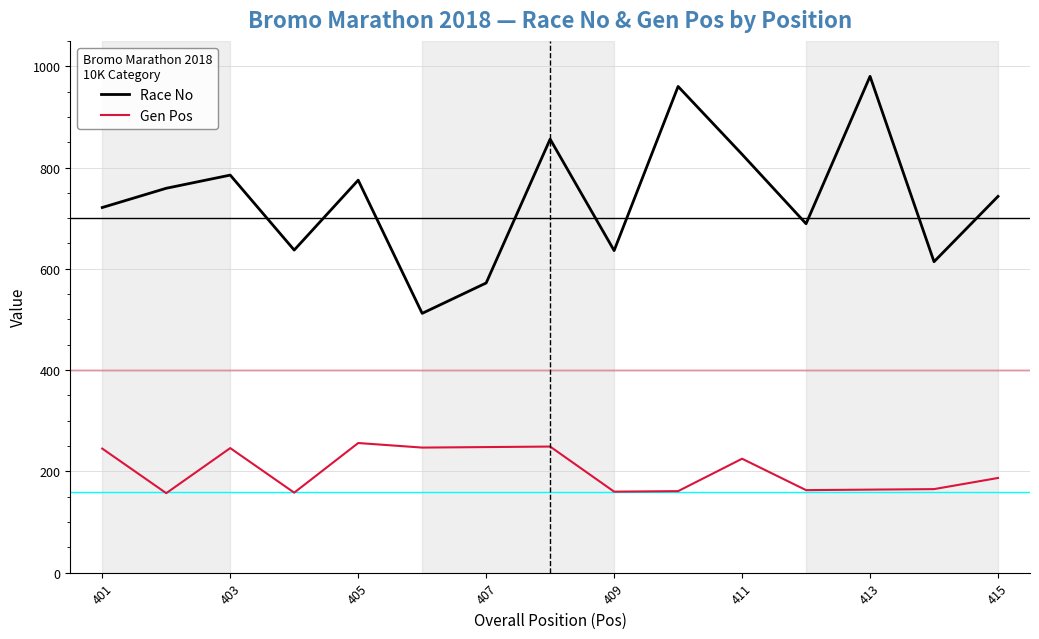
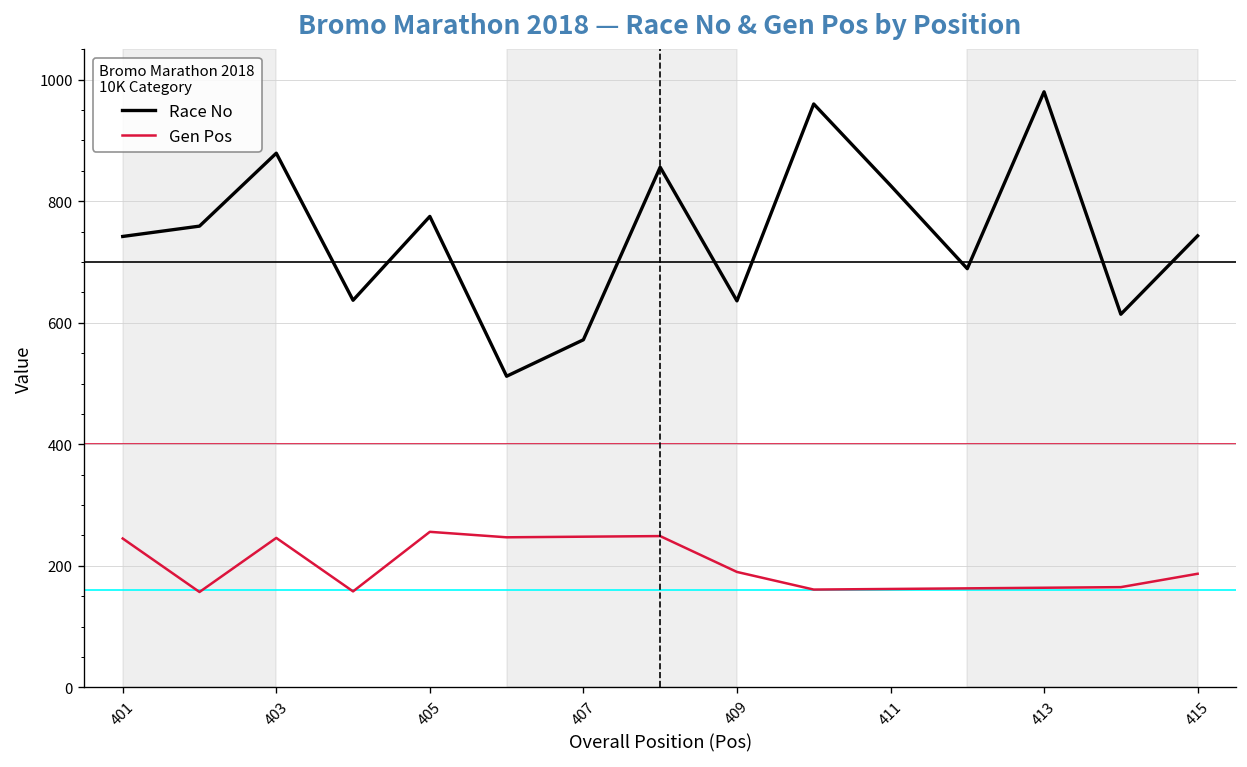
  {
    "Race No": {
-     "401": 720,
-     "403": 790,
+     "401": 740,
+     "403": 880,
      "405": 780,
      "407": 570,
      "409": 640,
      "411": 830,
      "413": 980,
      "415": 740
    },
    "Gen Pos": {
      "401": 250,
      "403": 250,
      "405": 260,
      "407": 250,
-     "409": 160,
-     "411": 230,
+     "409": 190,
+     "411": 160,
      "413": 160,
      "415": 190
    }
  }
